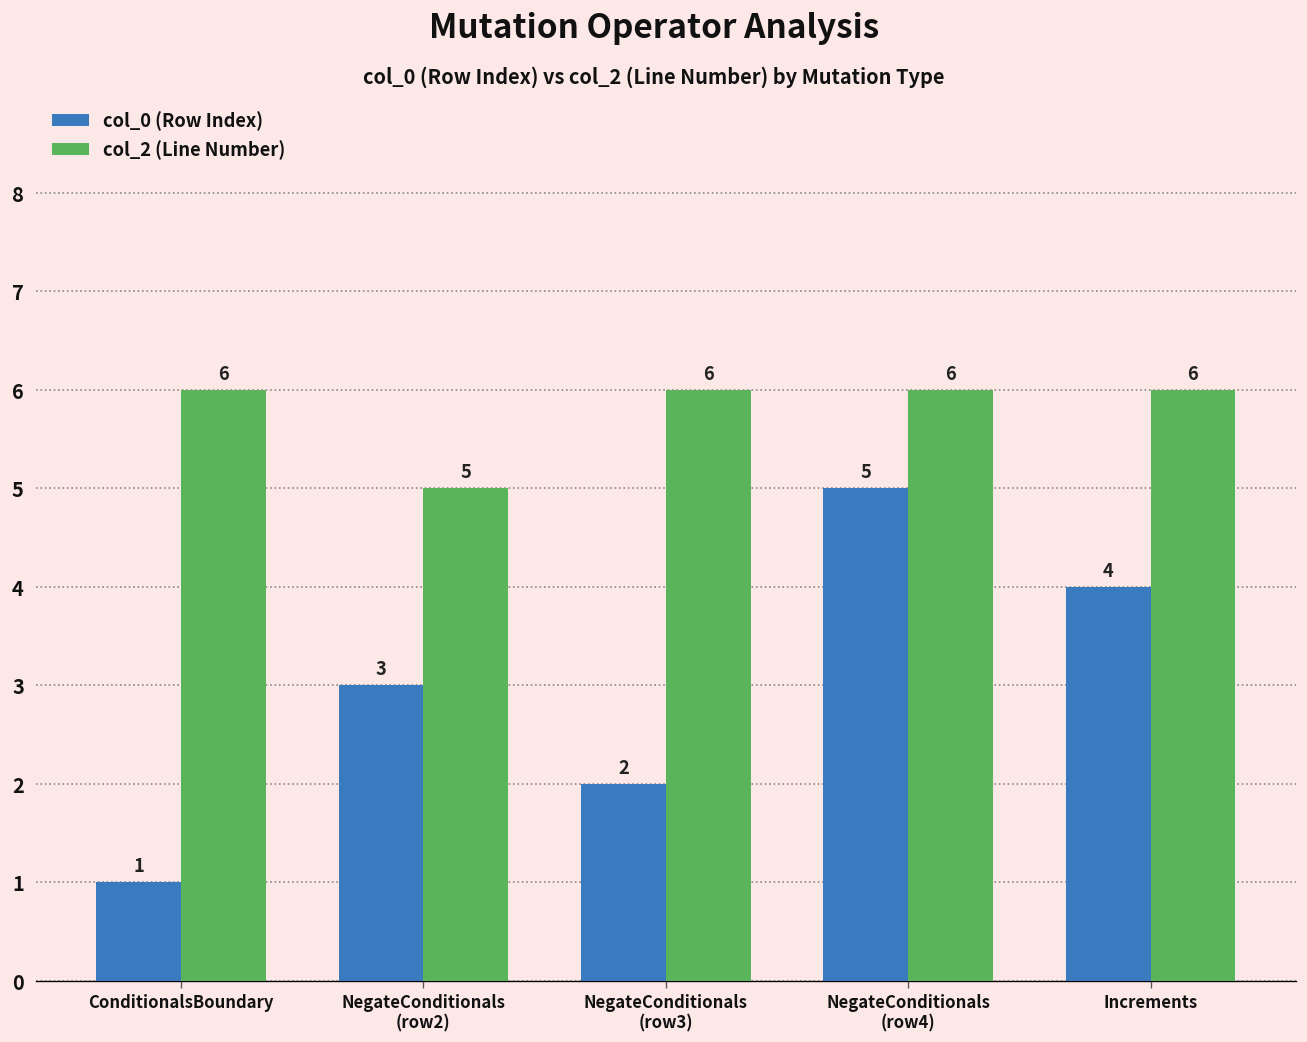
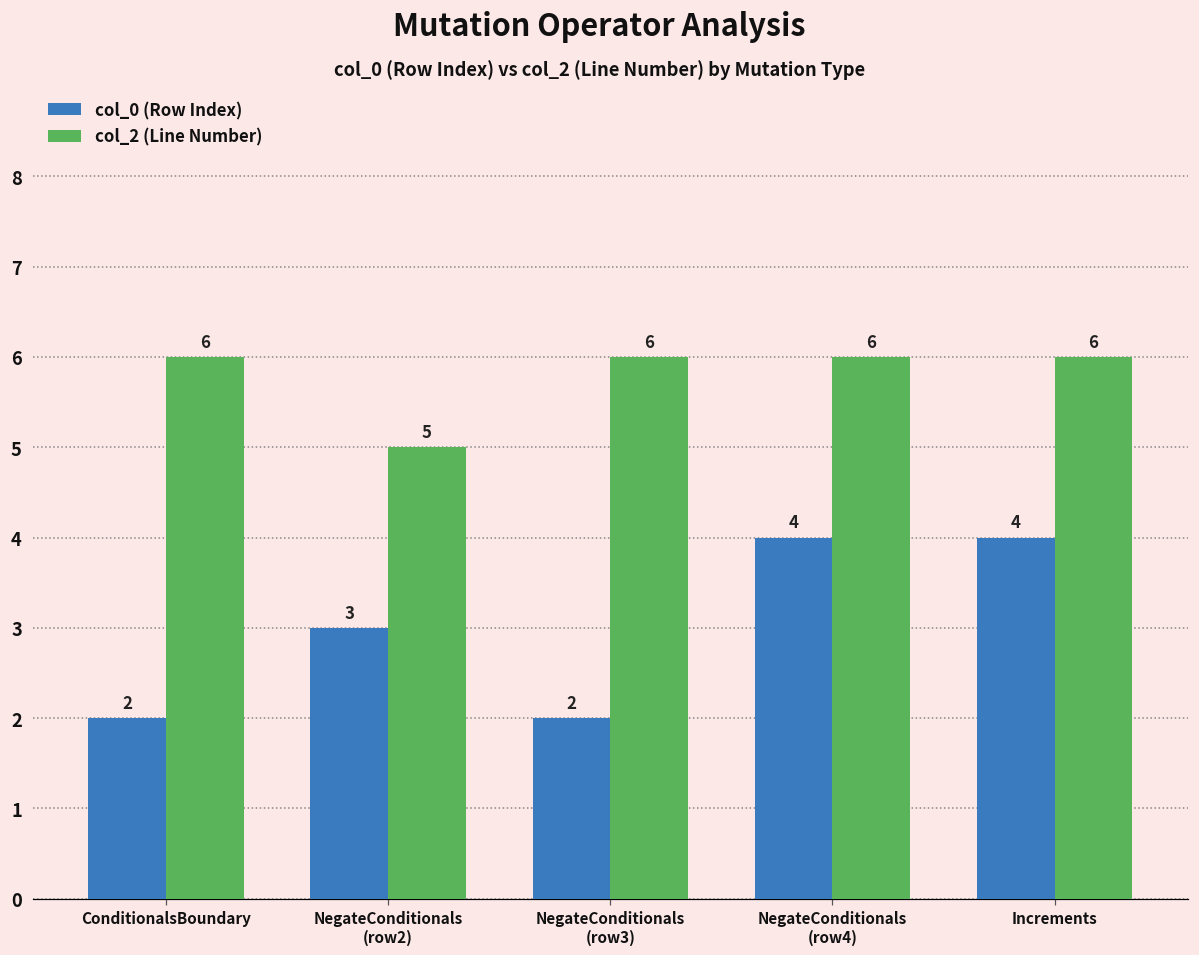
  {
    "col_0 (Row Index)": {
-     "ConditionalsBoundary": 1,
+     "ConditionalsBoundary": 2,
      "NegateConditionals (row2)": 3,
      "NegateConditionals (row3)": 2,
-     "NegateConditionals (row4)": 5,
+     "NegateConditionals (row4)": 4,
      "Increments": 4
    },
    "col_2 (Line Number)": {
      "ConditionalsBoundary": 6,
      "NegateConditionals (row2)": 5,
      "NegateConditionals (row3)": 6,
      "NegateConditionals (row4)": 6,
      "Increments": 6
    }
  }
